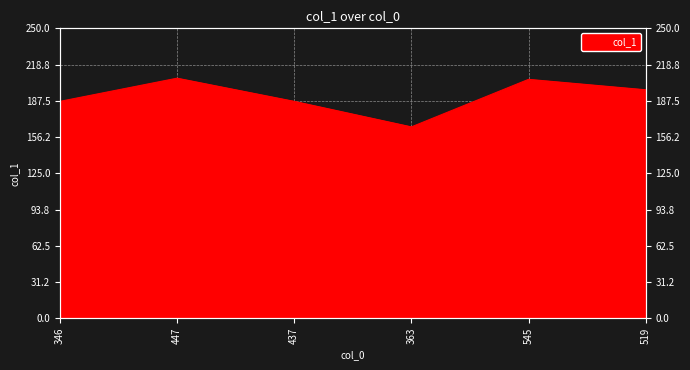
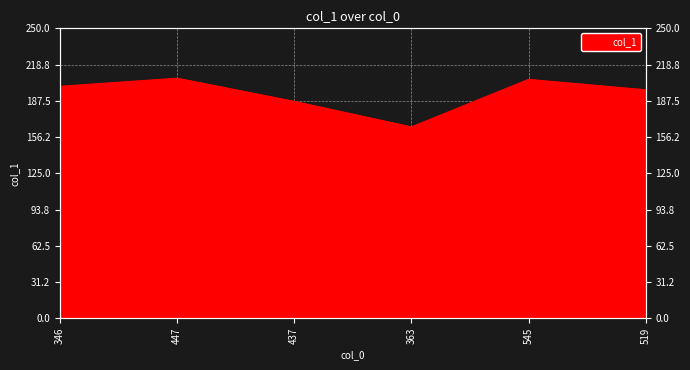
  {
-   "346": 187,
+   "346": 200,
    "447": 207,
    "437": 187,
    "363": 165,
    "545": 206,
    "519": 197
  }
